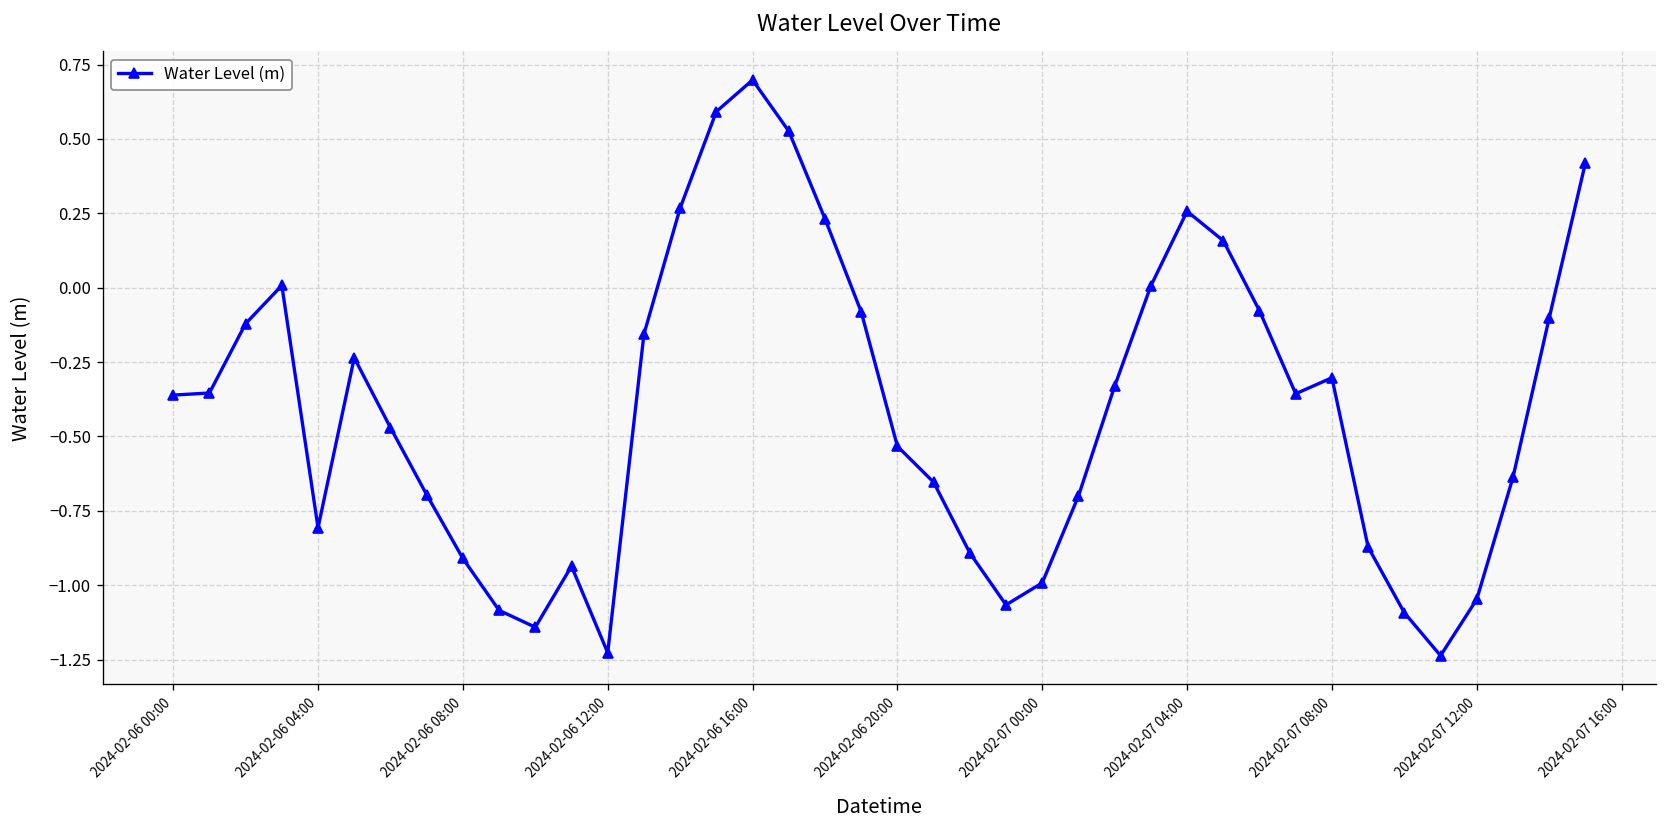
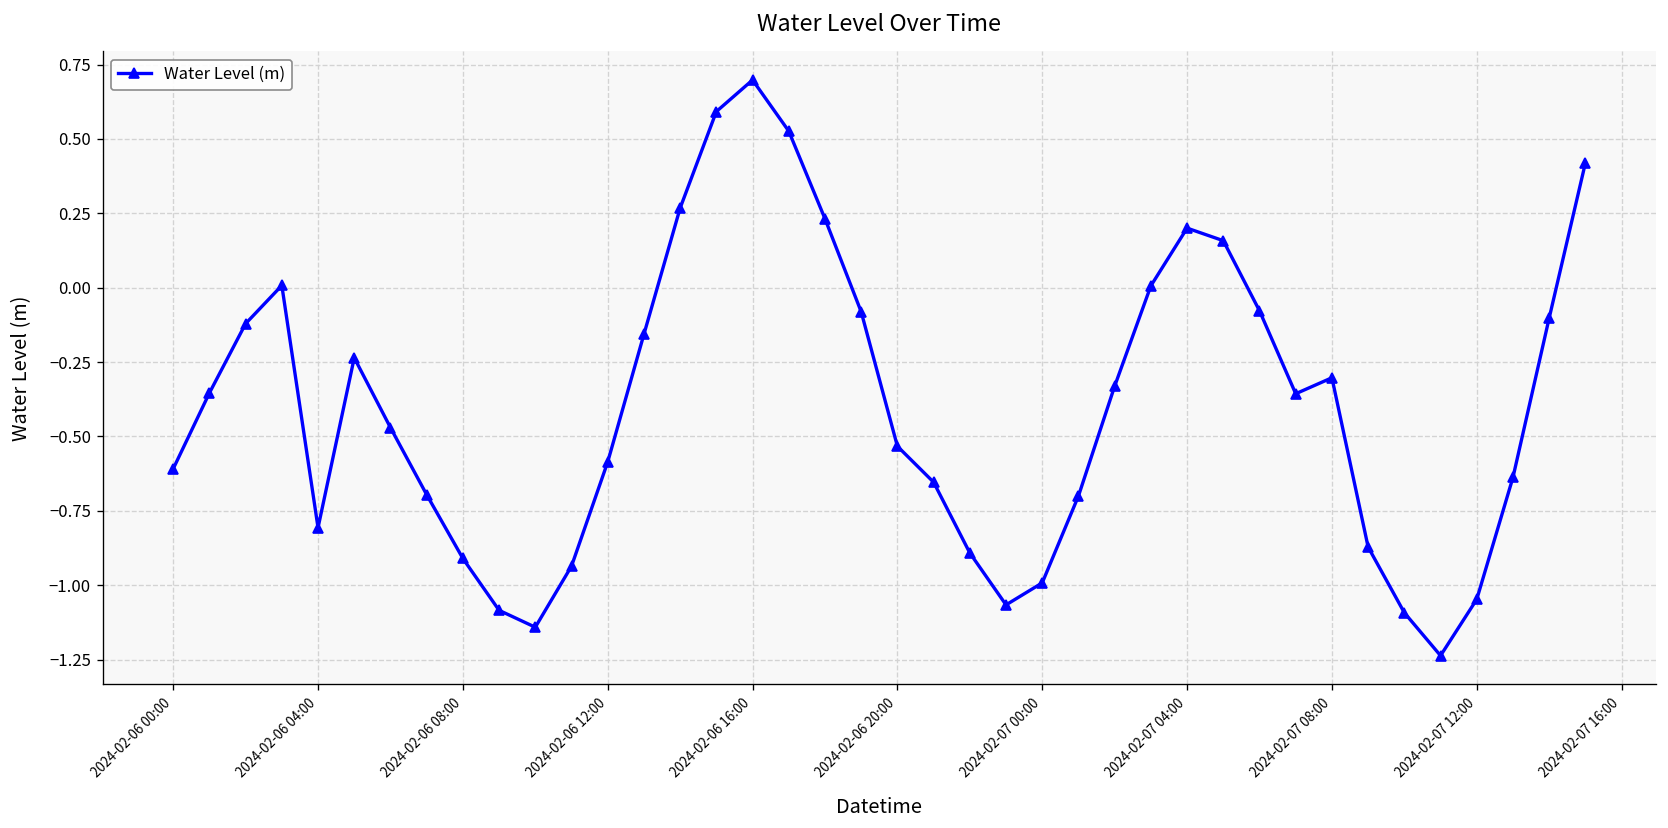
  {
-   "2024-02-06 00:00": -0.36,
+   "2024-02-06 00:00": -0.61,
    "2024-02-06 04:00": -0.81,
    "2024-02-06 08:00": -0.91,
-   "2024-02-06 12:00": -1.23,
+   "2024-02-06 12:00": -0.59,
    "2024-02-06 16:00": 0.70,
    "2024-02-06 20:00": -0.53,
    "2024-02-07 00:00": -0.99,
-   "2024-02-07 04:00": 0.26,
+   "2024-02-07 04:00": 0.20,
    "2024-02-07 08:00": -0.30,
    "2024-02-07 12:00": -1.05
  }
